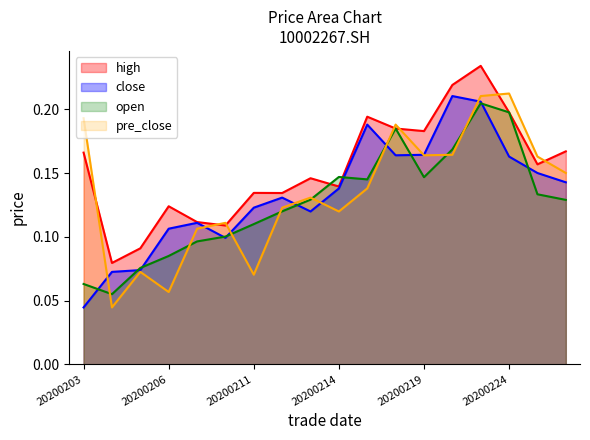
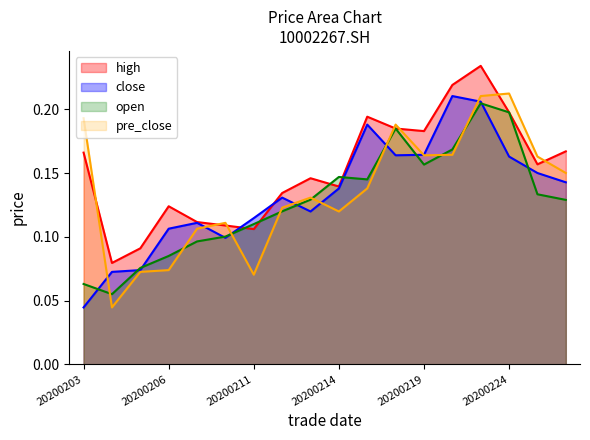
  {
    "high": {
      "20200203": 0.166,
      "20200206": 0.124,
-     "20200211": 0.135,
+     "20200211": 0.106,
      "20200219": 0.183
    },
    "close": {
      "20200203": 0.045,
      "20200206": 0.106,
-     "20200211": 0.123,
+     "20200211": 0.115,
      "20200224": 0.163
    },
    "open": {
      "20200203": 0.063,
      "20200206": 0.085,
      "20200211": 0.110,
      "20200214": 0.147,
-     "20200219": 0.147
+     "20200219": 0.157
    },
    "pre_close": {
-     "20200206": 0.057,
+     "20200206": 0.074,
      "20200211": 0.070,
      "20200214": 0.120,
      "20200224": 0.213
    }
  }
